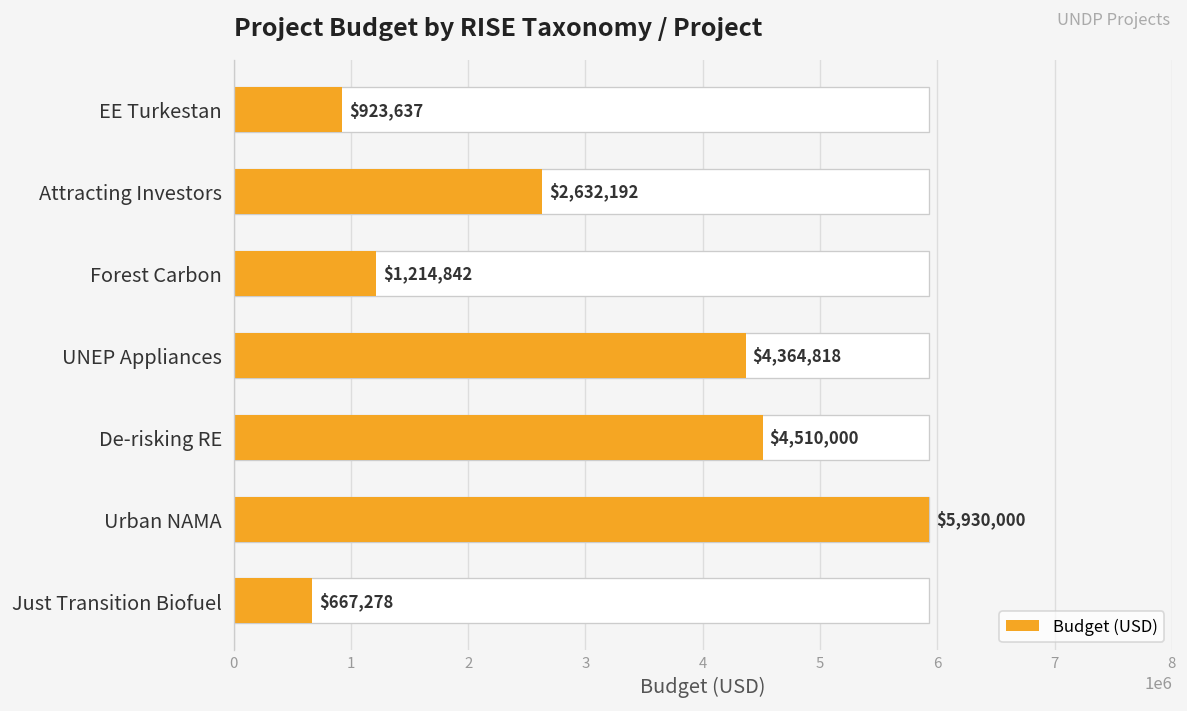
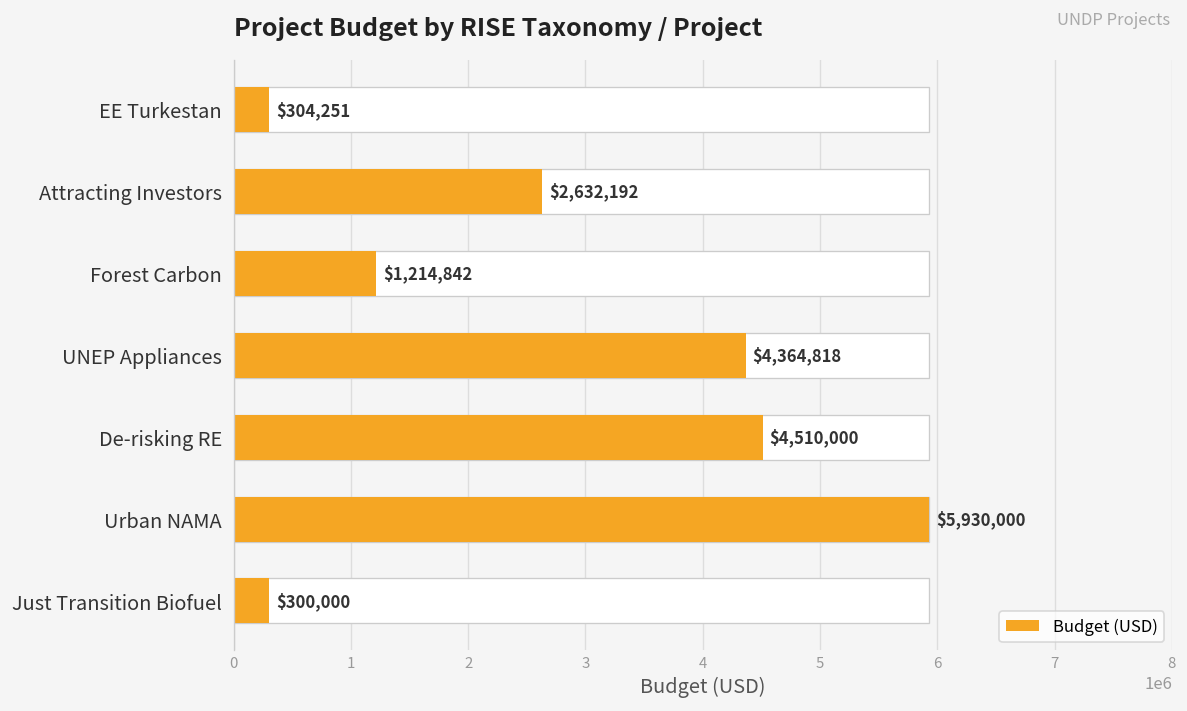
  {
    "Budget (USD)": {
-     "EE Turkestan": "$923,637",
+     "EE Turkestan": "$304,251",
      "Urban NAMA": "$5,930,000",
-     "Just Transition Biofuel": "$667,278"
+     "Just Transition Biofuel": "$300,000"
    }
  }
